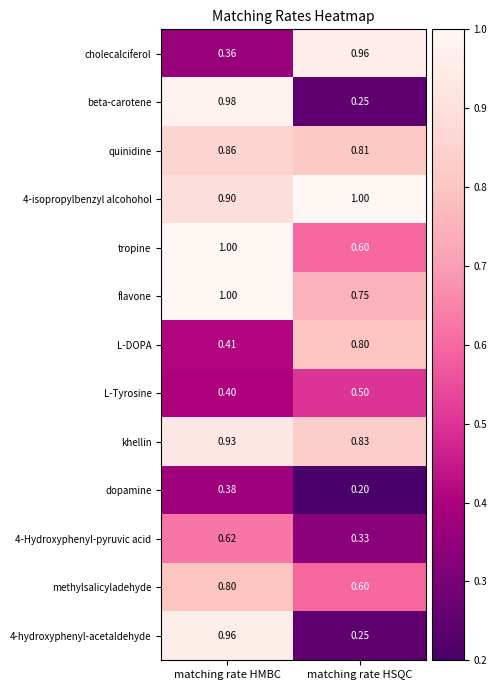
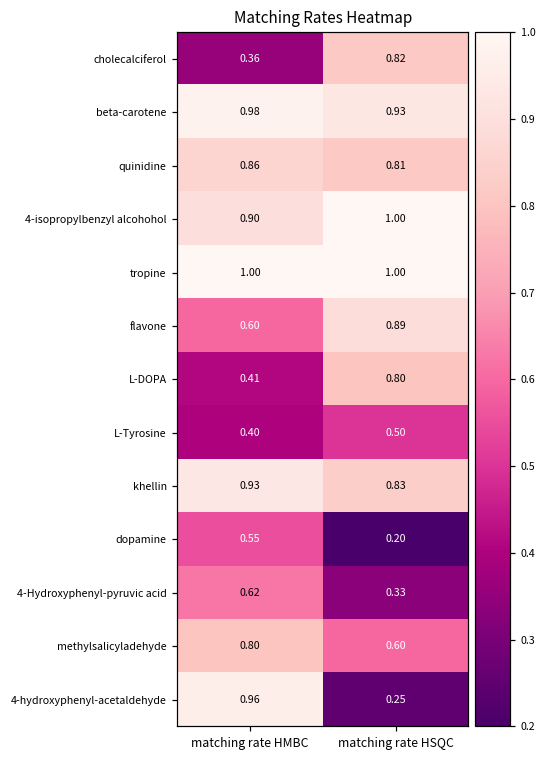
  {
    "cholecalciferol": {
      "matching rate HMBC": 0.36,
-     "matching rate HSQC": 0.96
+     "matching rate HSQC": 0.82
    },
    "beta-carotene": {
      "matching rate HMBC": 0.98,
-     "matching rate HSQC": 0.25
+     "matching rate HSQC": 0.93
    },
    "quinidine": {
      "matching rate HMBC": 0.86,
      "matching rate HSQC": 0.81
    },
    "4-isopropylbenzyl alcohohol": {
      "matching rate HMBC": 0.90,
      "matching rate HSQC": 1.00
    },
    "tropine": {
      "matching rate HMBC": 1.00,
-     "matching rate HSQC": 0.60
+     "matching rate HSQC": 1.00
    },
    "flavone": {
-     "matching rate HMBC": 1.00,
-     "matching rate HSQC": 0.75
+     "matching rate HMBC": 0.60,
+     "matching rate HSQC": 0.89
    },
    "L-DOPA": {
      "matching rate HMBC": 0.41,
      "matching rate HSQC": 0.80
    },
    "L-Tyrosine": {
      "matching rate HMBC": 0.40,
      "matching rate HSQC": 0.50
    },
    "khellin": {
      "matching rate HMBC": 0.93,
      "matching rate HSQC": 0.83
    },
    "dopamine": {
-     "matching rate HMBC": 0.38,
+     "matching rate HMBC": 0.55,
      "matching rate HSQC": 0.20
    },
    "4-Hydroxyphenyl-pyruvic acid": {
      "matching rate HMBC": 0.62,
      "matching rate HSQC": 0.33
    },
    "methylsalicyladehyde": {
      "matching rate HMBC": 0.80,
      "matching rate HSQC": 0.60
    },
    "4-hydroxyphenyl-acetaldehyde": {
      "matching rate HMBC": 0.96,
      "matching rate HSQC": 0.25
    }
  }
